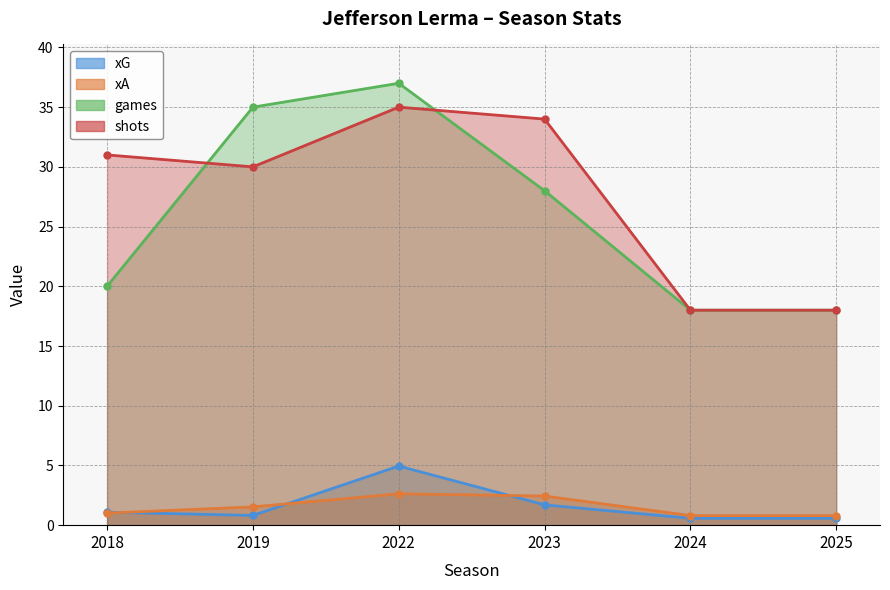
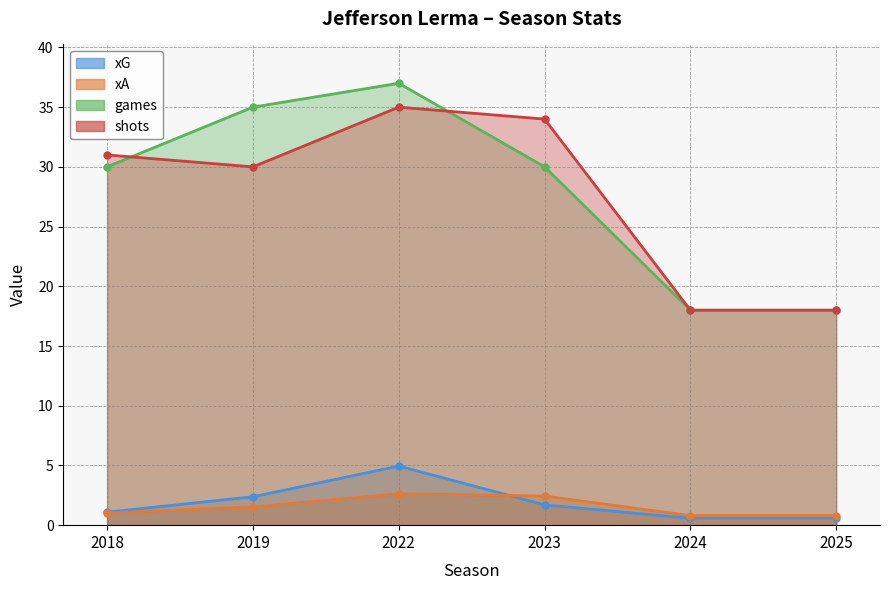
  {
    "xG": {
-     "2019": 0.8,
+     "2019": 2.4,
      "2022": 5.0,
      "2023": 1.7,
      "2024": 0.6,
      "2025": 0.6
    },
    "games": {
-     "2018": 20,
+     "2018": 30,
      "2019": 35,
      "2022": 37,
-     "2023": 28
+     "2023": 30
    }
  }
